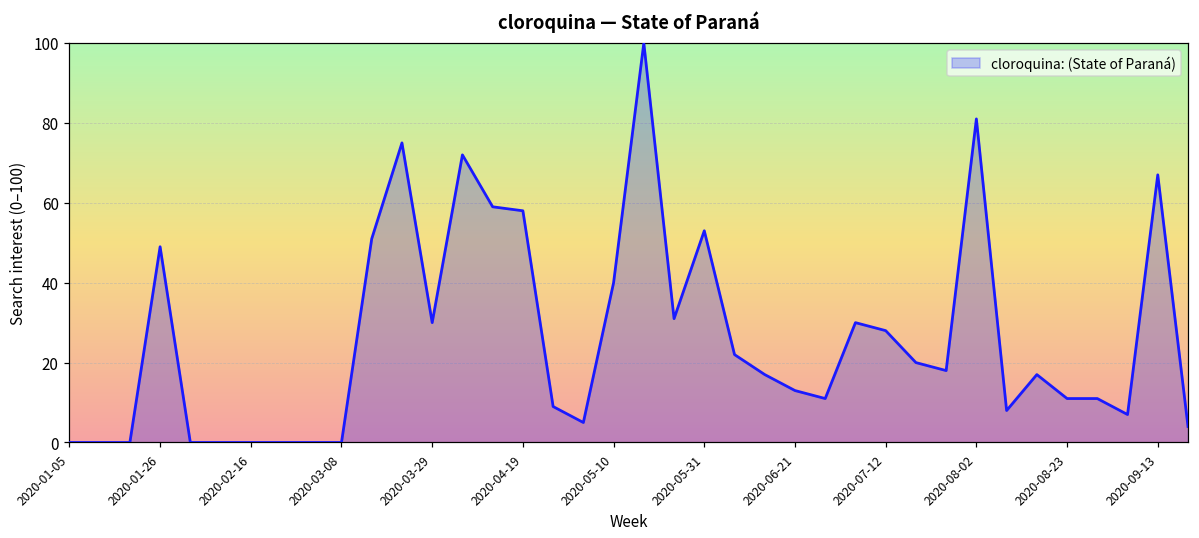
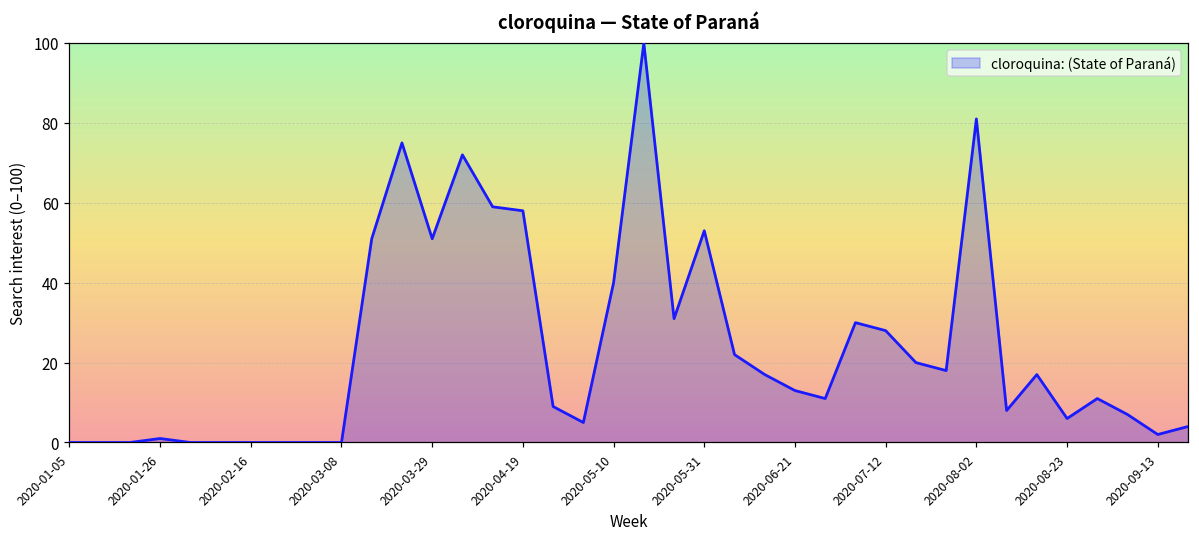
  {
    "2020-01-05": 0,
-   "2020-01-26": 49,
+   "2020-01-26": 1,
    "2020-02-16": 0,
    "2020-03-08": 0,
-   "2020-03-29": 30,
+   "2020-03-29": 51,
    "2020-04-19": 58,
    "2020-05-10": 40,
    "2020-05-31": 53,
    "2020-06-21": 13,
    "2020-07-12": 28,
    "2020-08-02": 81,
-   "2020-08-23": 11,
-   "2020-09-13": 67
+   "2020-08-23": 6,
+   "2020-09-13": 2
  }
